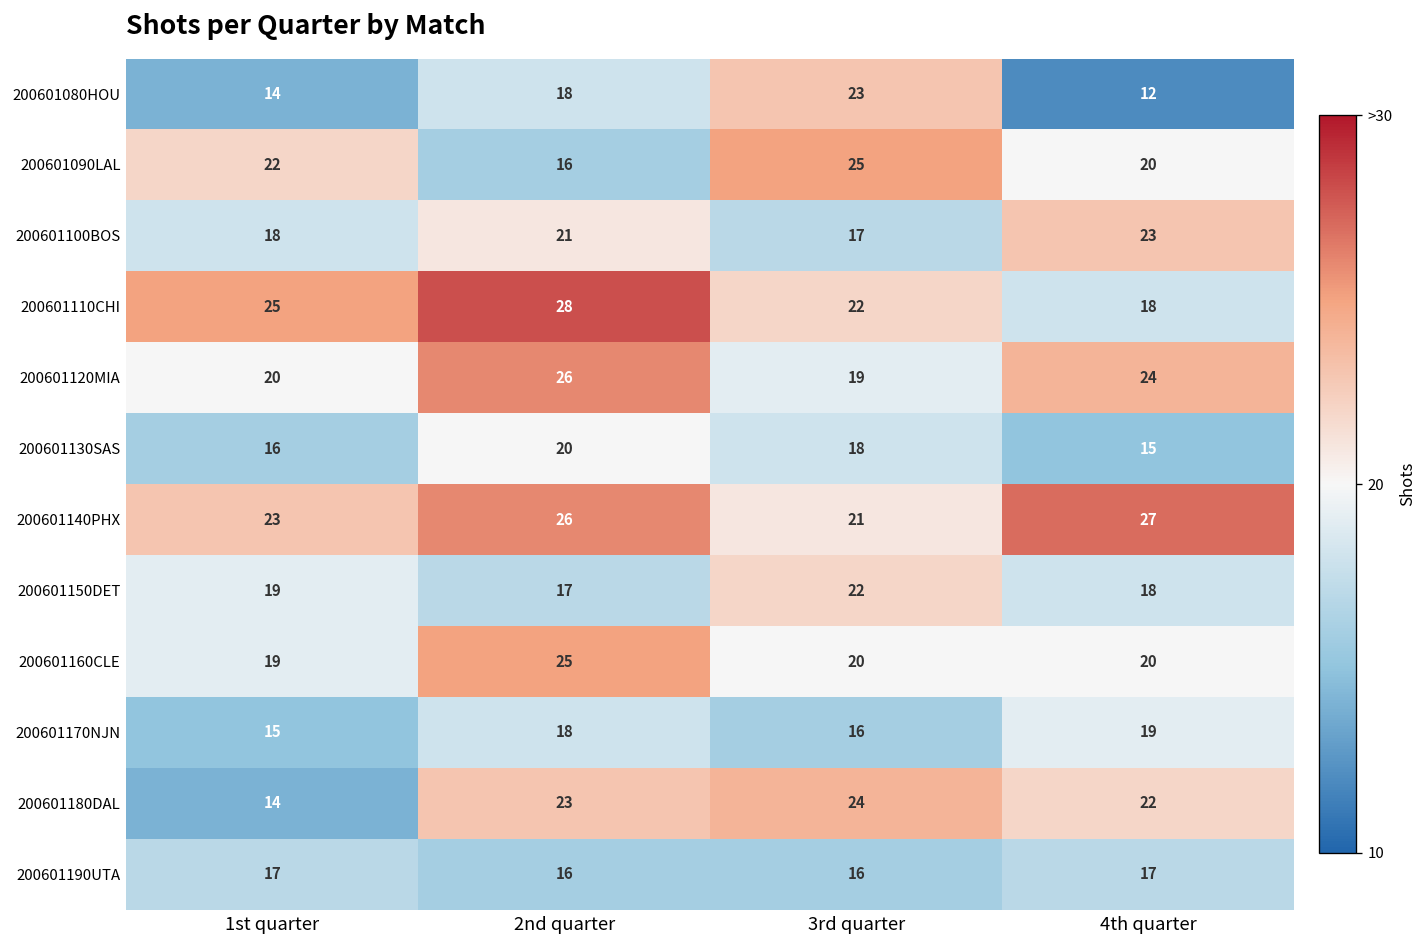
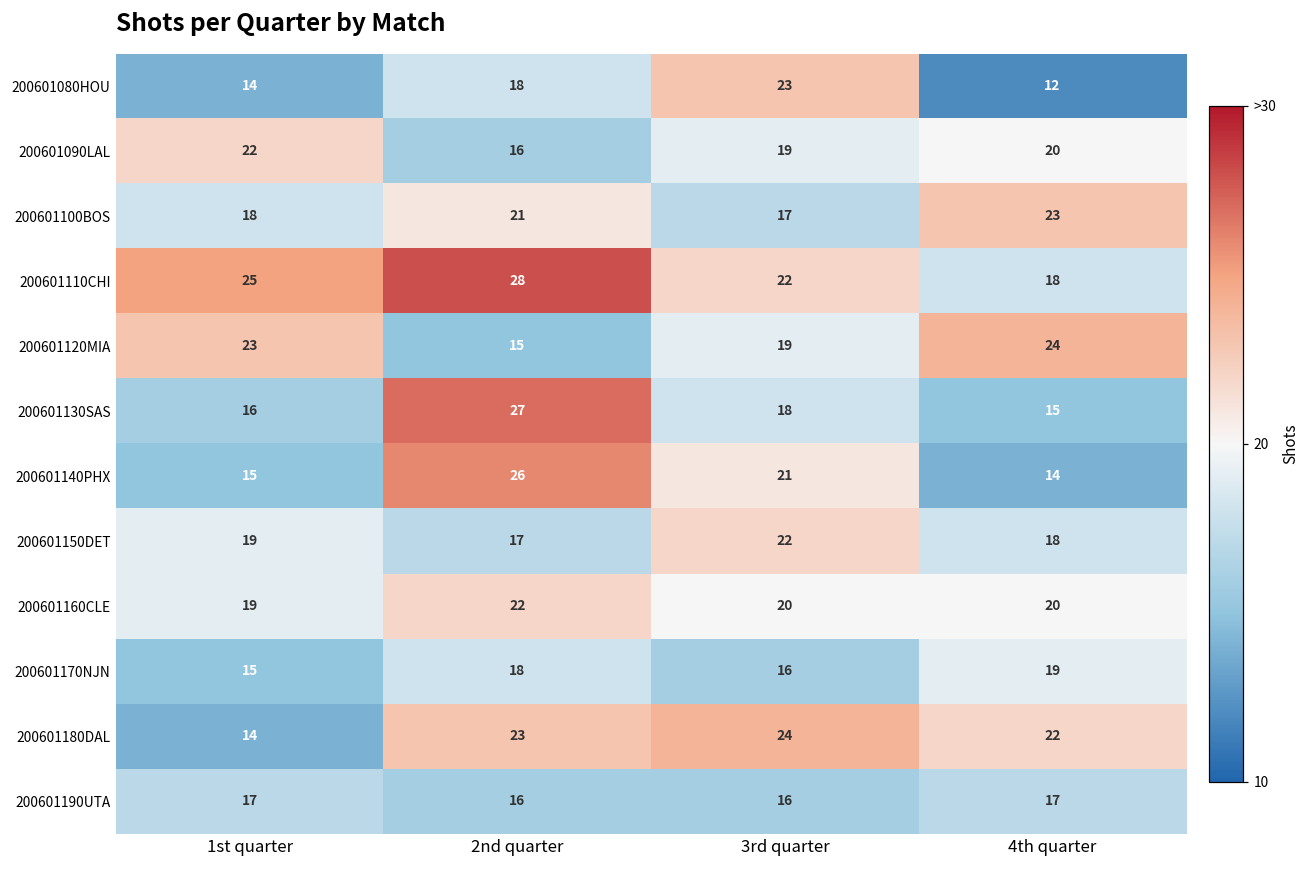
  {
    "200601080HOU": {
      "1st quarter": 14,
      "2nd quarter": 18,
      "3rd quarter": 23,
      "4th quarter": 12
    },
    "200601090LAL": {
      "1st quarter": 22,
      "2nd quarter": 16,
-     "3rd quarter": 25,
+     "3rd quarter": 19,
      "4th quarter": 20
    },
    "200601100BOS": {
      "1st quarter": 18,
      "2nd quarter": 21,
      "3rd quarter": 17,
      "4th quarter": 23
    },
    "200601110CHI": {
      "1st quarter": 25,
      "2nd quarter": 28,
      "3rd quarter": 22,
      "4th quarter": 18
    },
    "200601120MIA": {
-     "1st quarter": 20,
-     "2nd quarter": 26,
+     "1st quarter": 23,
+     "2nd quarter": 15,
      "3rd quarter": 19,
      "4th quarter": 24
    },
    "200601130SAS": {
      "1st quarter": 16,
-     "2nd quarter": 20,
+     "2nd quarter": 27,
      "3rd quarter": 18,
      "4th quarter": 15
    },
    "200601140PHX": {
-     "1st quarter": 23,
+     "1st quarter": 15,
      "2nd quarter": 26,
      "3rd quarter": 21,
-     "4th quarter": 27
+     "4th quarter": 14
    },
    "200601150DET": {
      "1st quarter": 19,
      "2nd quarter": 17,
      "3rd quarter": 22,
      "4th quarter": 18
    },
    "200601160CLE": {
      "1st quarter": 19,
-     "2nd quarter": 25,
+     "2nd quarter": 22,
      "3rd quarter": 20,
      "4th quarter": 20
    },
    "200601170NJN": {
      "1st quarter": 15,
      "2nd quarter": 18,
      "3rd quarter": 16,
      "4th quarter": 19
    },
    "200601180DAL": {
      "1st quarter": 14,
      "2nd quarter": 23,
      "3rd quarter": 24,
      "4th quarter": 22
    },
    "200601190UTA": {
      "1st quarter": 17,
      "2nd quarter": 16,
      "3rd quarter": 16,
      "4th quarter": 17
    }
  }
